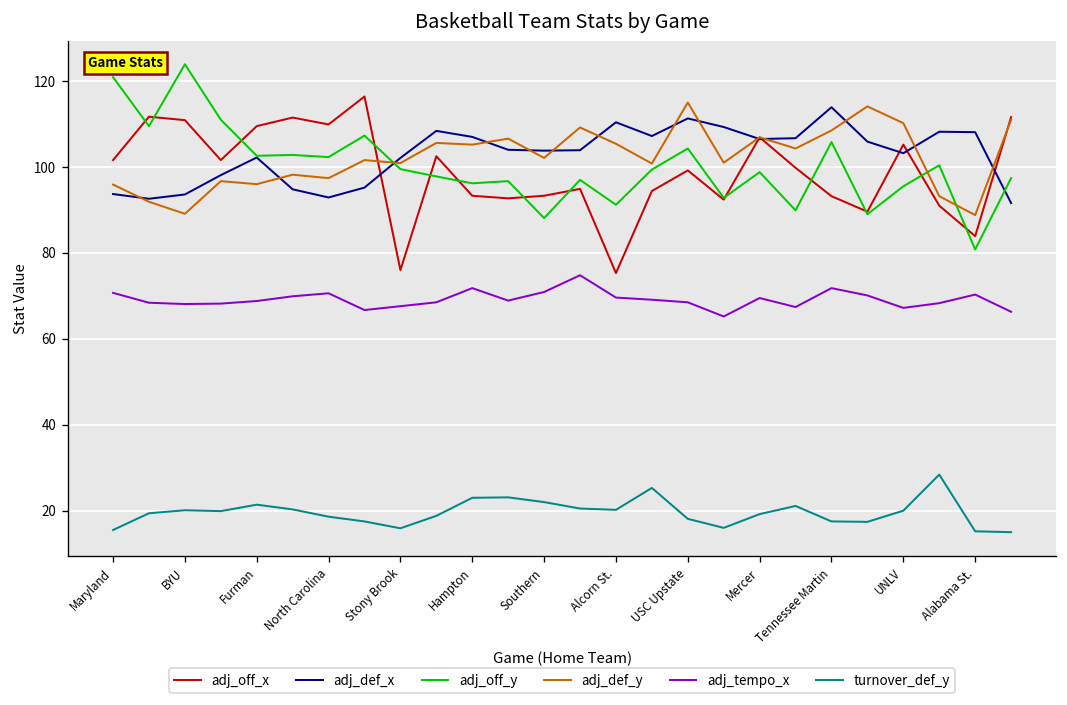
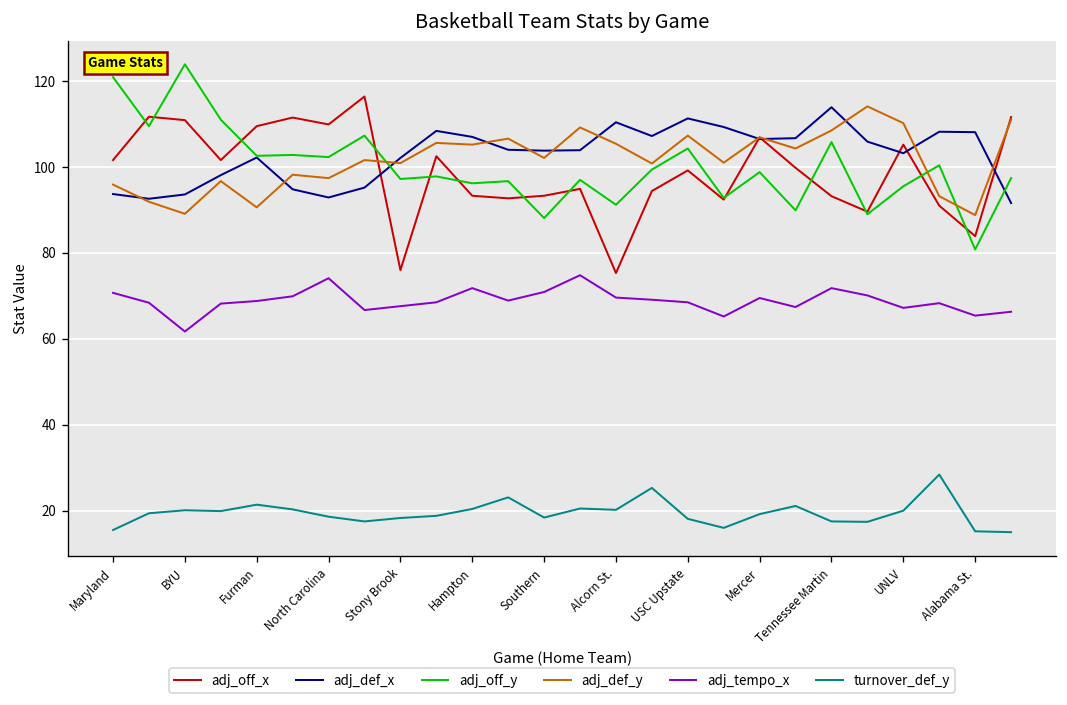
  {
    "adj_off_x": {
      "Maryland": 102,
      "BYU": 111,
      "Furman": 110,
      "North Carolina": 110,
      "Stony Brook": 76,
      "Hampton": 93,
      "Southern": 93,
      "Alcorn St.": 75,
      "USC Upstate": 99,
      "Tennessee Martin": 93,
      "UNLV": 105,
      "Alabama St.": 84
    },
    "adj_def_x": {
      "Maryland": 94,
      "BYU": 94,
      "North Carolina": 93,
      "Stony Brook": 102,
      "Hampton": 107,
      "Southern": 104,
      "Alcorn St.": 110,
      "USC Upstate": 111,
      "Tennessee Martin": 114,
      "UNLV": 103,
      "Alabama St.": 108
    },
    "adj_off_y": {
      "Maryland": 121,
      "BYU": 124,
      "North Carolina": 102,
-     "Stony Brook": 100,
+     "Stony Brook": 97,
      "Hampton": 96,
      "Southern": 88,
      "Alcorn St.": 91,
      "USC Upstate": 104,
      "Mercer": 99,
      "Tennessee Martin": 106,
      "UNLV": 96,
      "Alabama St.": 81
    },
    "adj_def_y": {
      "Maryland": 96,
      "BYU": 89,
-     "Furman": 96,
+     "Furman": 91,
      "North Carolina": 97,
      "Stony Brook": 101,
      "Hampton": 105,
      "Southern": 102,
      "Alcorn St.": 105,
-     "USC Upstate": 115,
+     "USC Upstate": 107,
      "Tennessee Martin": 109,
      "UNLV": 110,
      "Alabama St.": 89
    },
    "adj_tempo_x": {
      "Maryland": 71,
-     "BYU": 68,
+     "BYU": 62,
      "Furman": 69,
-     "North Carolina": 71,
+     "North Carolina": 74,
      "Stony Brook": 68,
      "Hampton": 72,
      "Southern": 71,
      "Alcorn St.": 70,
      "USC Upstate": 69,
      "Mercer": 70,
      "Tennessee Martin": 72,
      "UNLV": 67,
-     "Alabama St.": 70
+     "Alabama St.": 65
    },
    "turnover_def_y": {
      "Maryland": 16,
      "BYU": 20,
      "Furman": 21,
      "North Carolina": 19,
-     "Stony Brook": 16,
-     "Hampton": 23,
-     "Southern": 22,
+     "Stony Brook": 18,
+     "Hampton": 20,
+     "Southern": 18,
      "Alcorn St.": 20,
      "USC Upstate": 18,
      "Mercer": 19,
      "Tennessee Martin": 18,
      "UNLV": 20,
      "Alabama St.": 15
    }
  }
